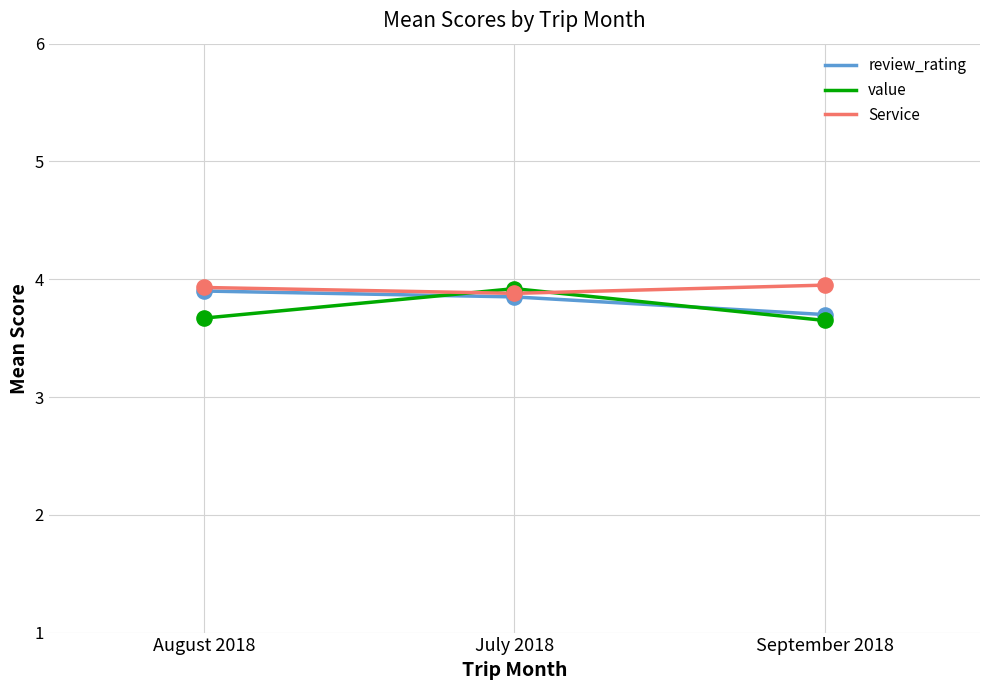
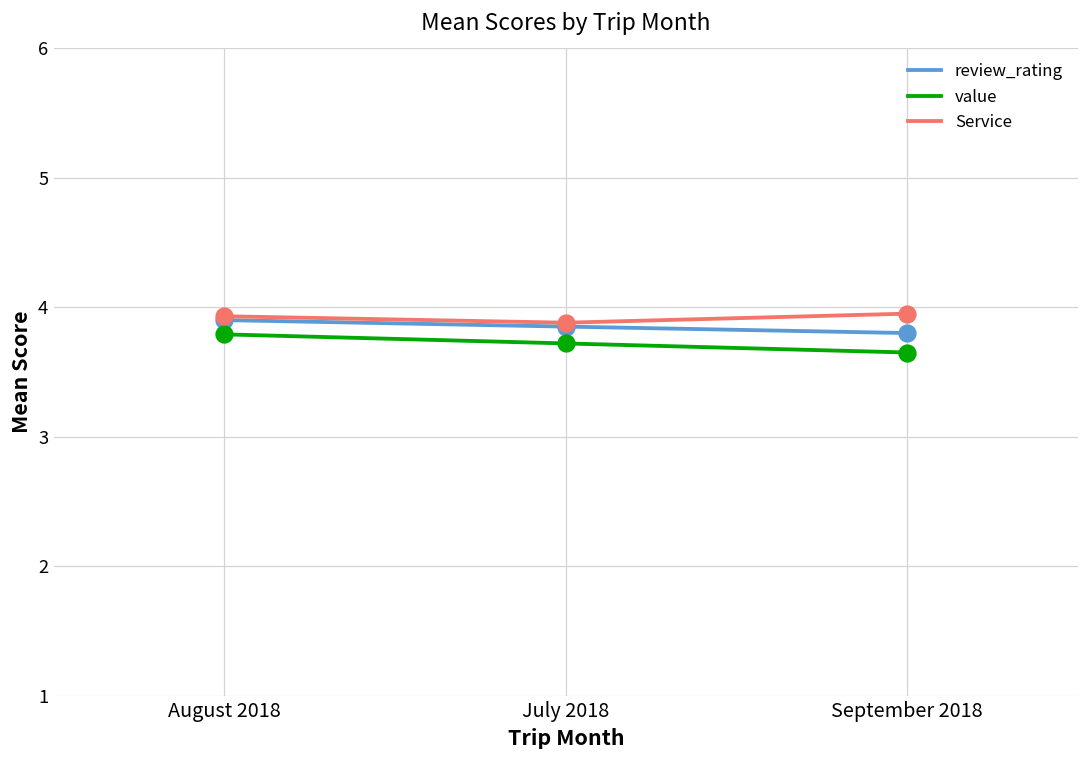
  {
    "review_rating": {
      "August 2018": 3.9,
      "July 2018": 3.85,
-     "September 2018": 3.7
+     "September 2018": 3.8
    },
    "value": {
-     "August 2018": 3.67,
-     "July 2018": 3.92,
+     "August 2018": 3.79,
+     "July 2018": 3.72,
      "September 2018": 3.65
    },
    "Service": {
      "August 2018": 3.93,
      "July 2018": 3.88,
      "September 2018": 3.95
    }
  }
